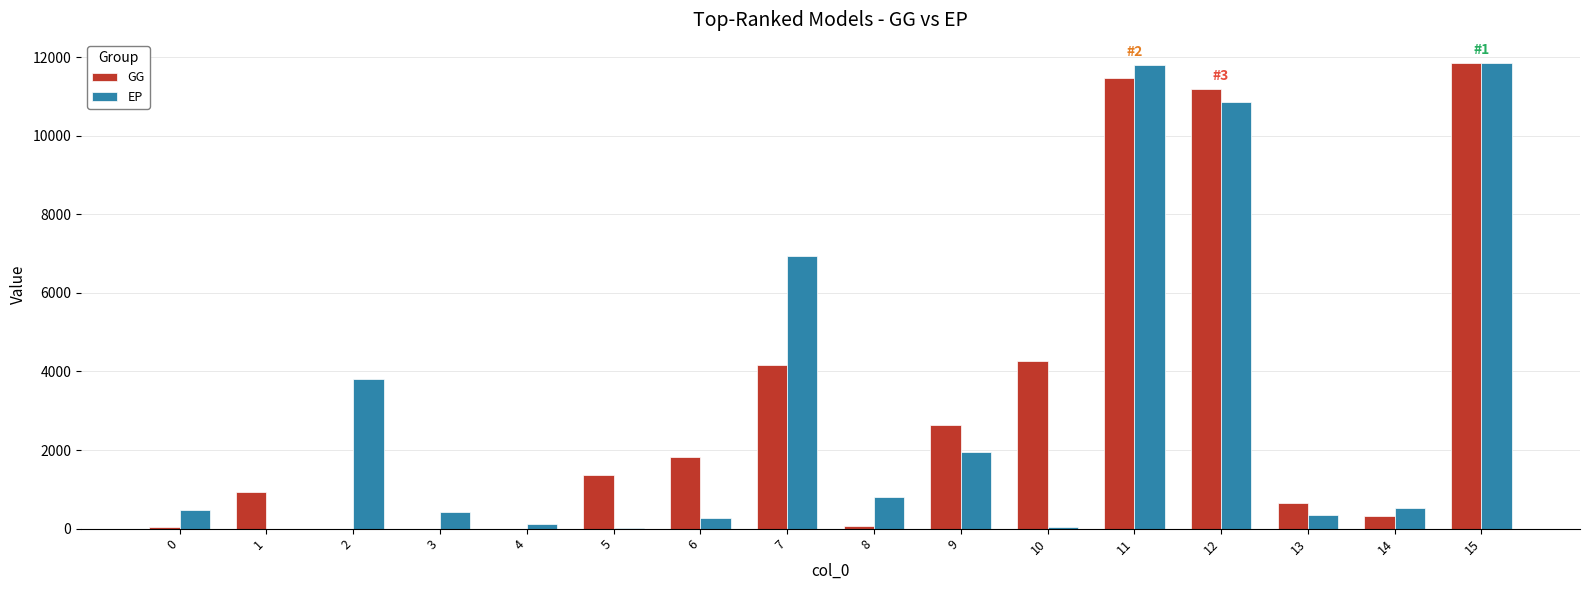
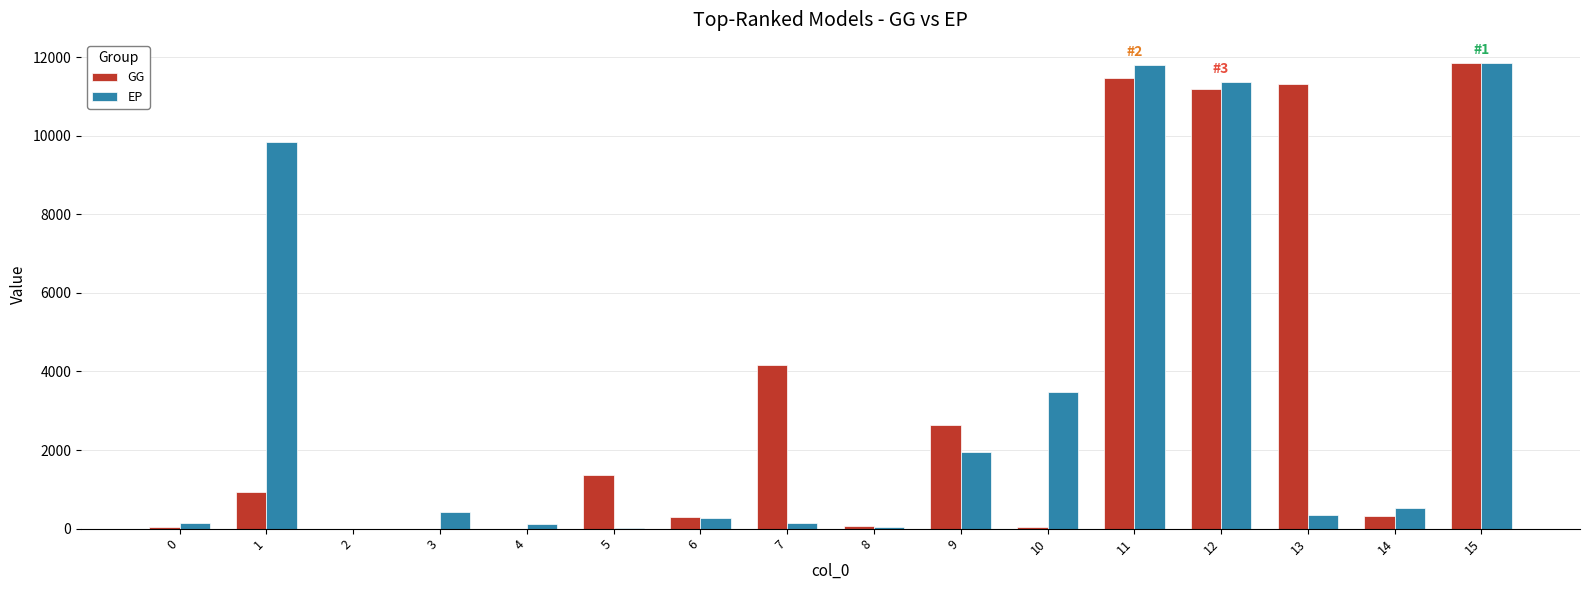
  {
    "GG": {
      "1": 900,
      "3": 0,
      "4": 0,
      "5": 1400,
-     "6": 1800,
+     "6": 300,
      "7": 4200,
      "9": 2600,
-     "10": 4300,
+     "10": 0,
      "11": 11500,
      "12": 11200,
-     "13": 700,
+     "13": 11300,
      "14": 300
    },
    "EP": {
-     "0": 500,
-     "1": 0,
-     "2": 3800,
+     "0": 100,
+     "1": 9800,
+     "2": 0,
      "3": 400,
      "4": 100,
      "6": 300,
-     "7": 6900,
-     "8": 800,
+     "7": 200,
+     "8": 100,
      "9": 2000,
-     "10": 0,
-     "12": 10900,
+     "10": 3500,
+     "12": 11400,
      "13": 300,
      "14": 500
    }
  }
